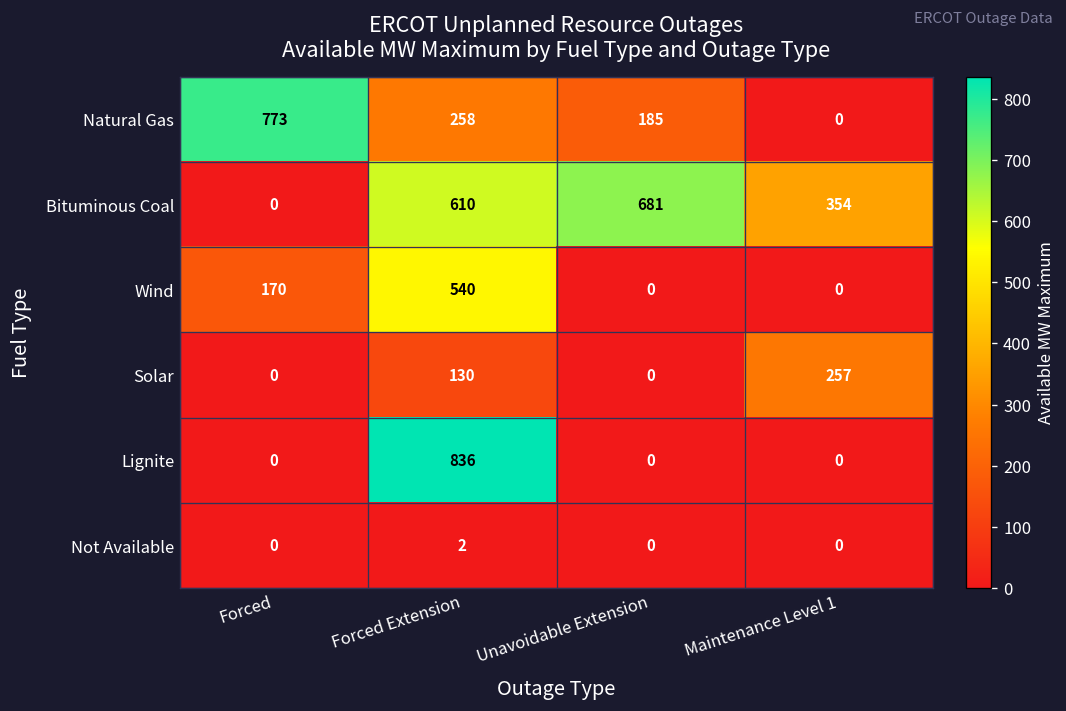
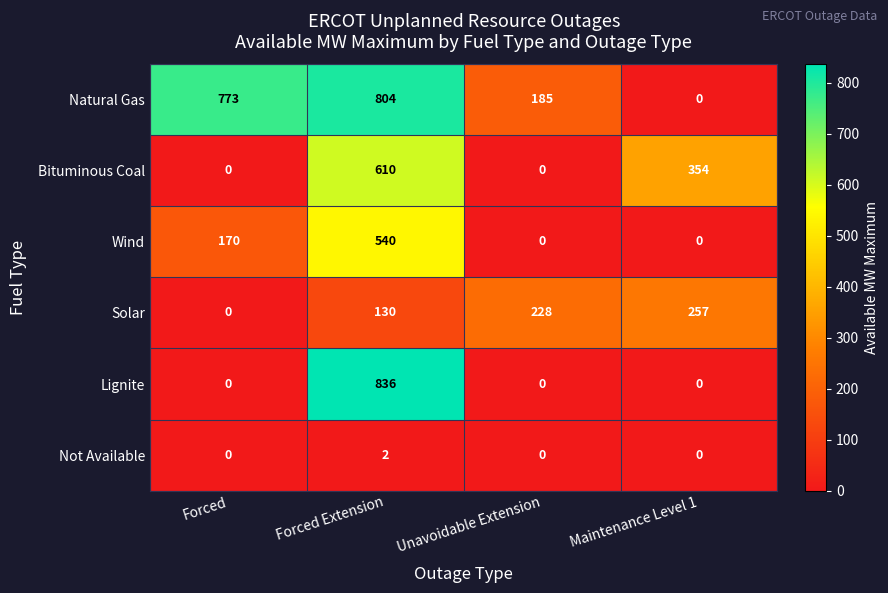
  {
    "Natural Gas": {
      "Forced": 773,
-     "Forced Extension": 258,
+     "Forced Extension": 804,
      "Unavoidable Extension": 185,
      "Maintenance Level 1": 0
    },
    "Bituminous Coal": {
      "Forced": 0,
      "Forced Extension": 610,
-     "Unavoidable Extension": 681,
+     "Unavoidable Extension": 0,
      "Maintenance Level 1": 354
    },
    "Wind": {
      "Forced": 170,
      "Forced Extension": 540,
      "Unavoidable Extension": 0,
      "Maintenance Level 1": 0
    },
    "Solar": {
      "Forced": 0,
      "Forced Extension": 130,
-     "Unavoidable Extension": 0,
+     "Unavoidable Extension": 228,
      "Maintenance Level 1": 257
    },
    "Lignite": {
      "Forced": 0,
      "Forced Extension": 836,
      "Unavoidable Extension": 0,
      "Maintenance Level 1": 0
    },
    "Not Available": {
      "Forced": 0,
      "Forced Extension": 2,
      "Unavoidable Extension": 0,
      "Maintenance Level 1": 0
    }
  }
